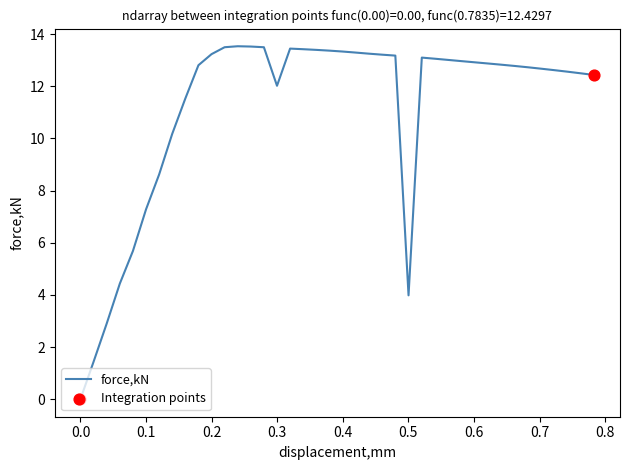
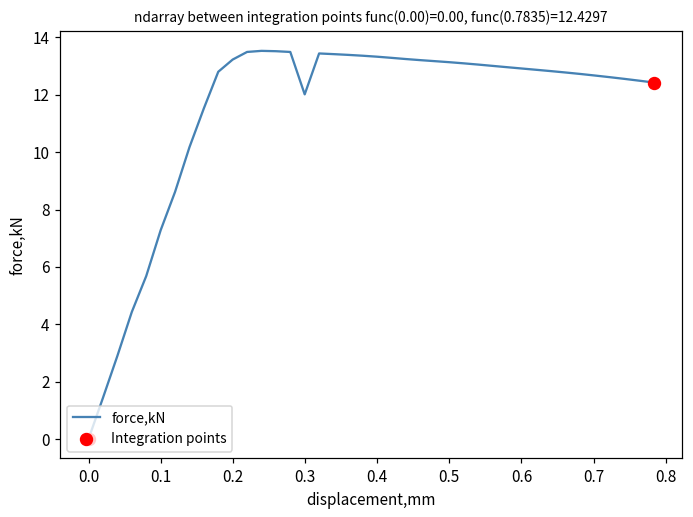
  {
    "force,kN": {
      "0.1": 7.3,
      "0.2": 13.2,
      "0.3": 12.0,
-     "0.5": 4.0
+     "0.5": 13.1
    }
  }
